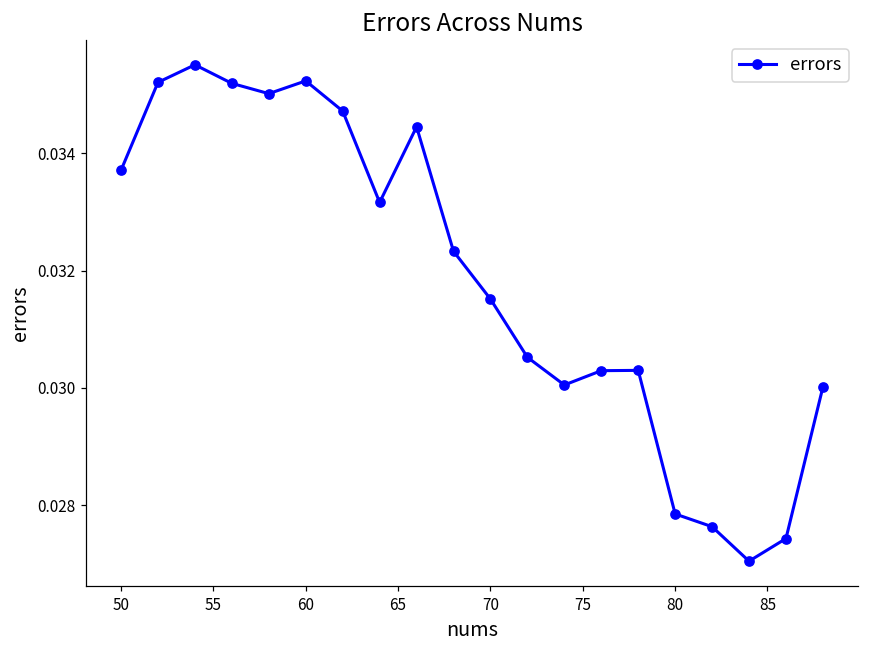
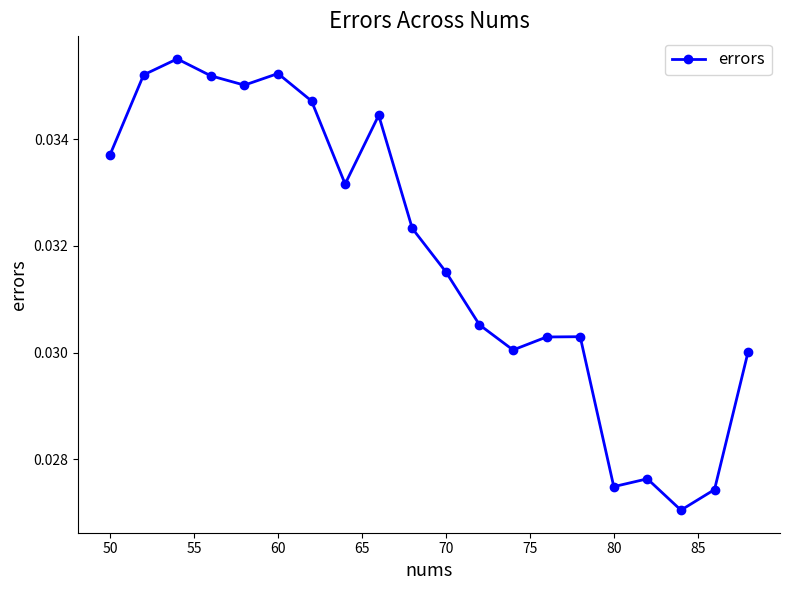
  {
    "50": 0.0337,
    "60": 0.0352,
    "70": 0.0315,
-   "80": 0.0279
+   "80": 0.0275
  }
